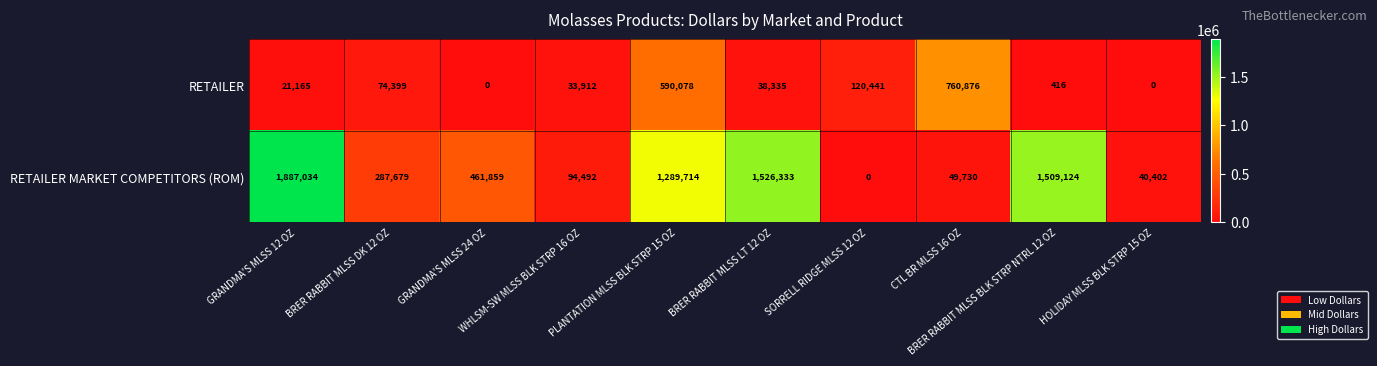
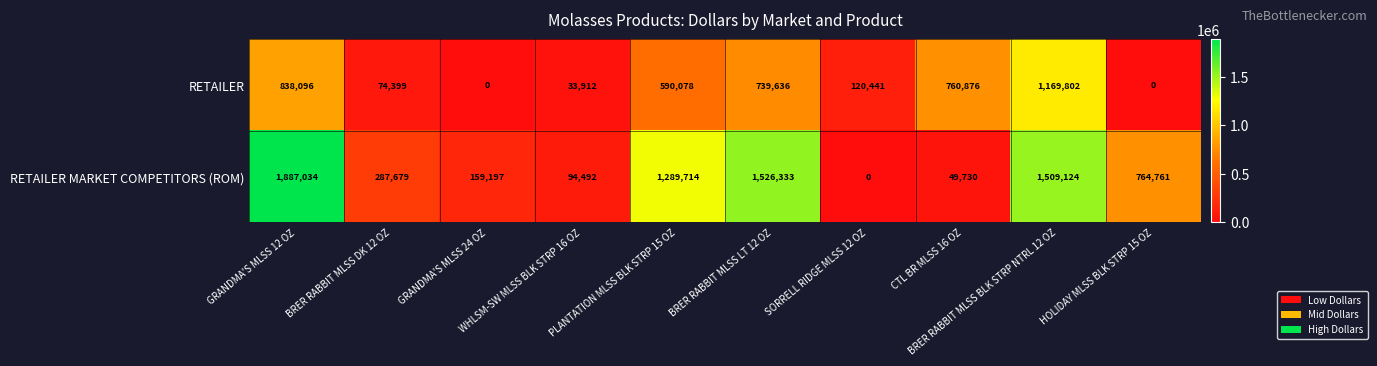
  {
    "RETAILER": {
-     "GRANDMA'S MLSS 12 OZ": "21,165",
+     "GRANDMA'S MLSS 12 OZ": "838,096",
      "BRER RABBIT MLSS DK 12 OZ": "74,399",
      "GRANDMA'S MLSS 24 OZ": "0",
      "WHLSM-SW MLSS BLK STRP 16 OZ": "33,912",
      "PLANTATION MLSS BLK STRP 15 OZ": "590,078",
-     "BRER RABBIT MLSS LT 12 OZ": "38,335",
+     "BRER RABBIT MLSS LT 12 OZ": "739,636",
      "SORRELL RIDGE MLSS 12 OZ": "120,441",
      "CTL BR MLSS 16 OZ": "760,876",
-     "BRER RABBIT MLSS BLK STRP NTRL 12 OZ": "416",
+     "BRER RABBIT MLSS BLK STRP NTRL 12 OZ": "1,169,802",
      "HOLIDAY MLSS BLK STRP 15 OZ": "0"
    },
    "RETAILER MARKET COMPETITORS (ROM)": {
      "GRANDMA'S MLSS 12 OZ": "1,887,034",
      "BRER RABBIT MLSS DK 12 OZ": "287,679",
-     "GRANDMA'S MLSS 24 OZ": "461,859",
+     "GRANDMA'S MLSS 24 OZ": "159,197",
      "WHLSM-SW MLSS BLK STRP 16 OZ": "94,492",
      "PLANTATION MLSS BLK STRP 15 OZ": "1,289,714",
      "BRER RABBIT MLSS LT 12 OZ": "1,526,333",
      "SORRELL RIDGE MLSS 12 OZ": "0",
      "CTL BR MLSS 16 OZ": "49,730",
      "BRER RABBIT MLSS BLK STRP NTRL 12 OZ": "1,509,124",
-     "HOLIDAY MLSS BLK STRP 15 OZ": "40,402"
+     "HOLIDAY MLSS BLK STRP 15 OZ": "764,761"
    }
  }
